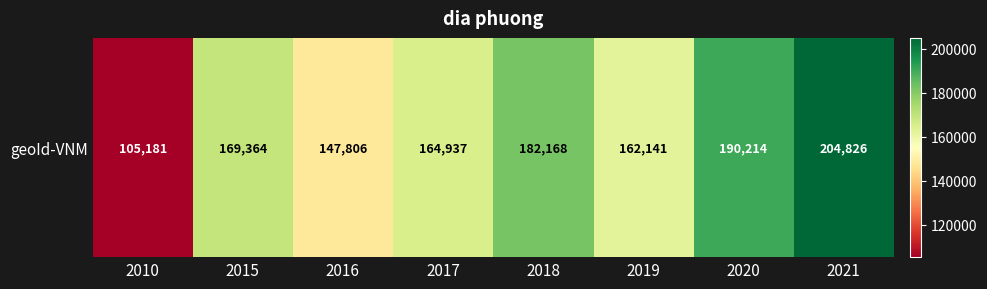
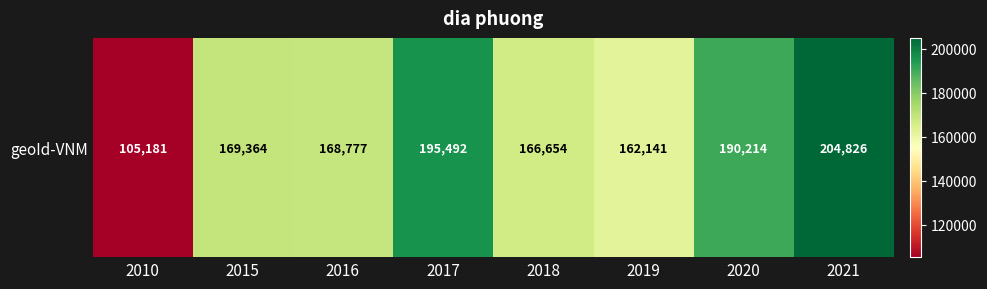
  {
    "geoId-VNM": {
      "2010": "105,181",
      "2015": "169,364",
-     "2016": "147,806",
-     "2017": "164,937",
-     "2018": "182,168",
+     "2016": "168,777",
+     "2017": "195,492",
+     "2018": "166,654",
      "2019": "162,141",
      "2020": "190,214",
      "2021": "204,826"
    }
  }
